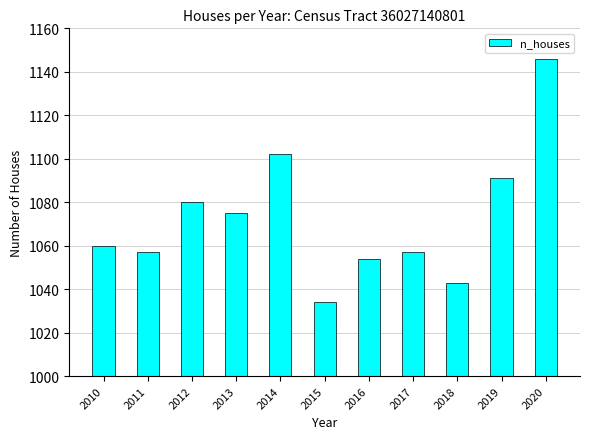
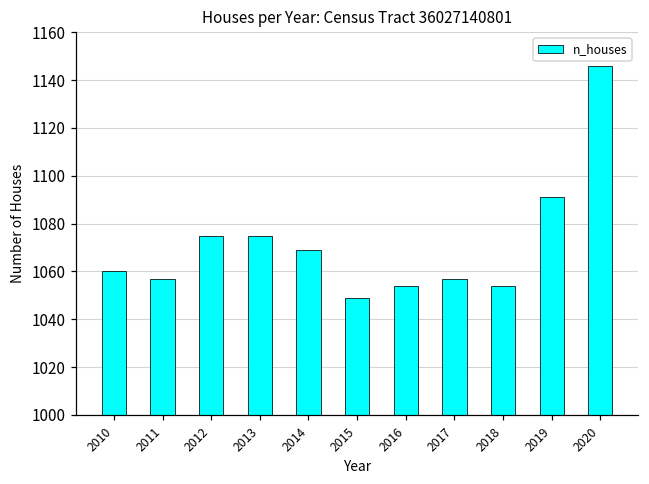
  {
    "2010": 1060,
    "2011": 1057,
-   "2012": 1080,
+   "2012": 1075,
    "2013": 1075,
-   "2014": 1102,
-   "2015": 1034,
+   "2014": 1069,
+   "2015": 1049,
    "2016": 1054,
    "2017": 1057,
-   "2018": 1043,
+   "2018": 1054,
    "2019": 1091,
    "2020": 1146
  }
